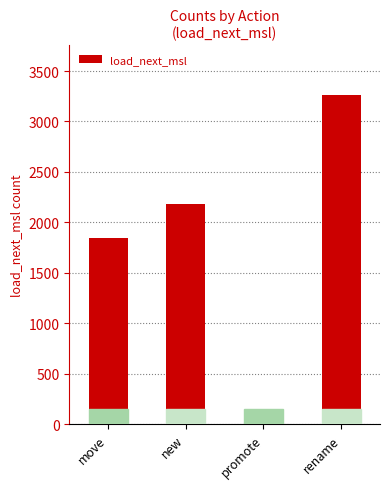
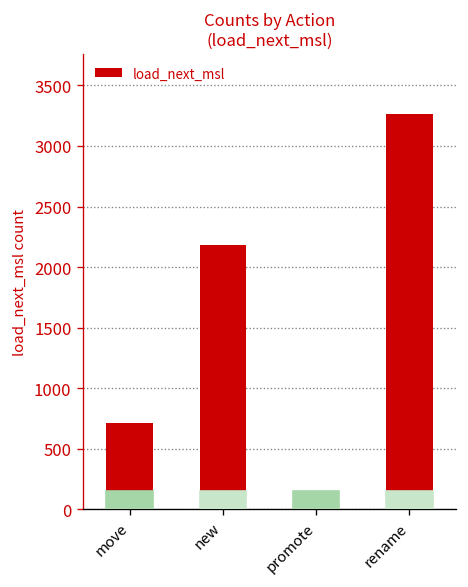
  {
-   "move": 1840,
+   "move": 720,
    "new": 2180,
    "rename": 3270
  }
